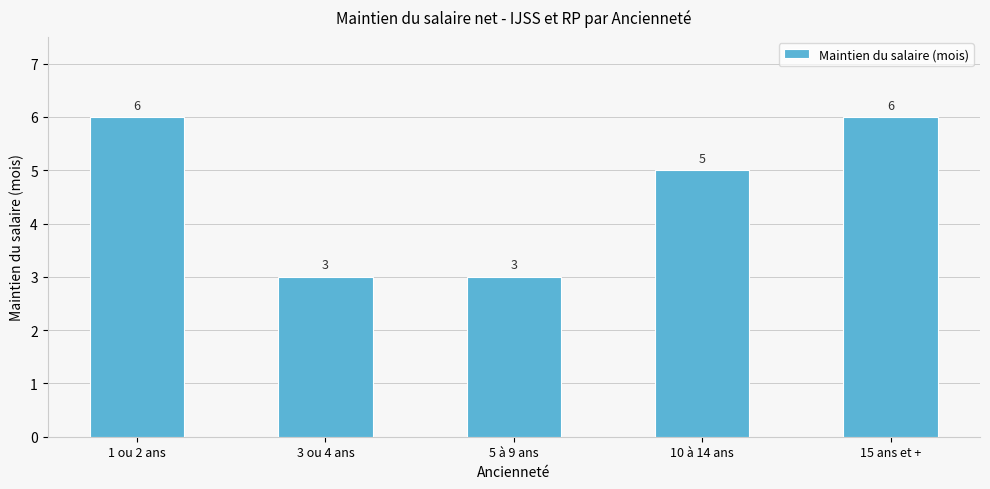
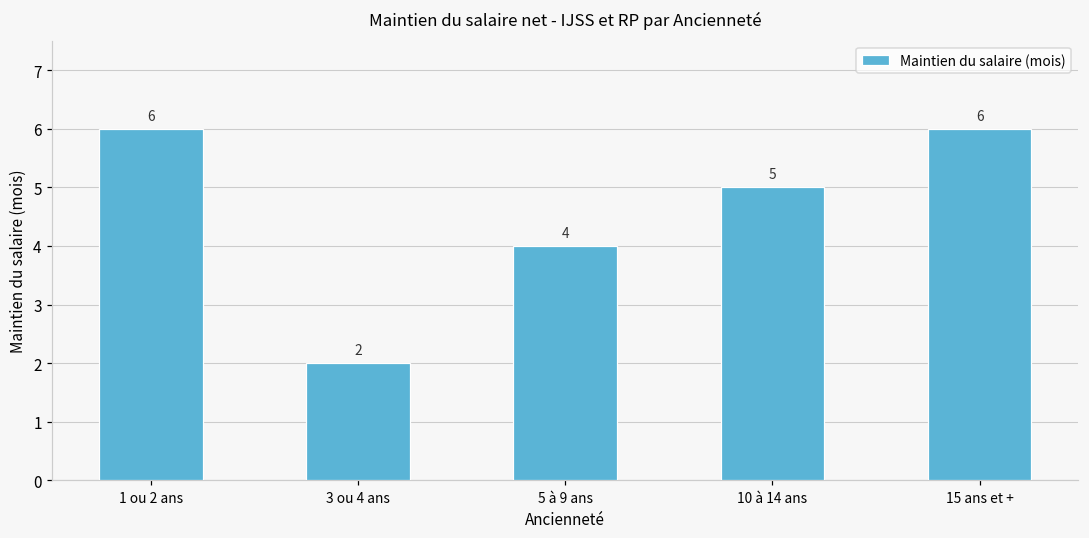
  {
    "1 ou 2 ans": 6,
-   "3 ou 4 ans": 3,
-   "5 à 9 ans": 3,
+   "3 ou 4 ans": 2,
+   "5 à 9 ans": 4,
    "10 à 14 ans": 5,
    "15 ans et +": 6
  }
